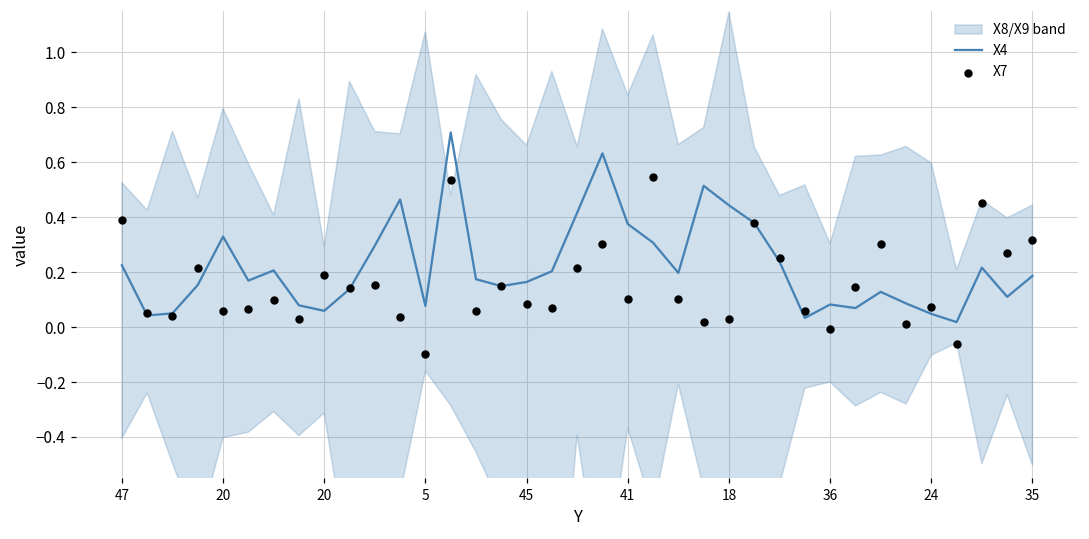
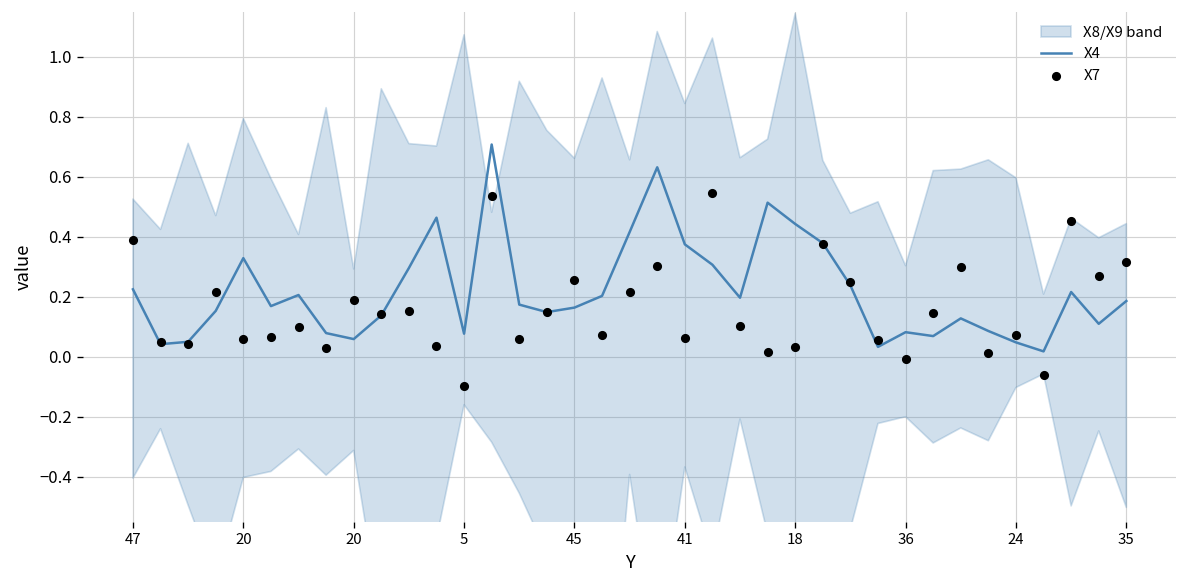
  {
    "X7": {
-     "45": 0.08,
-     "41": 0.10
+     "45": 0.26,
+     "41": 0.06
    }
  }
